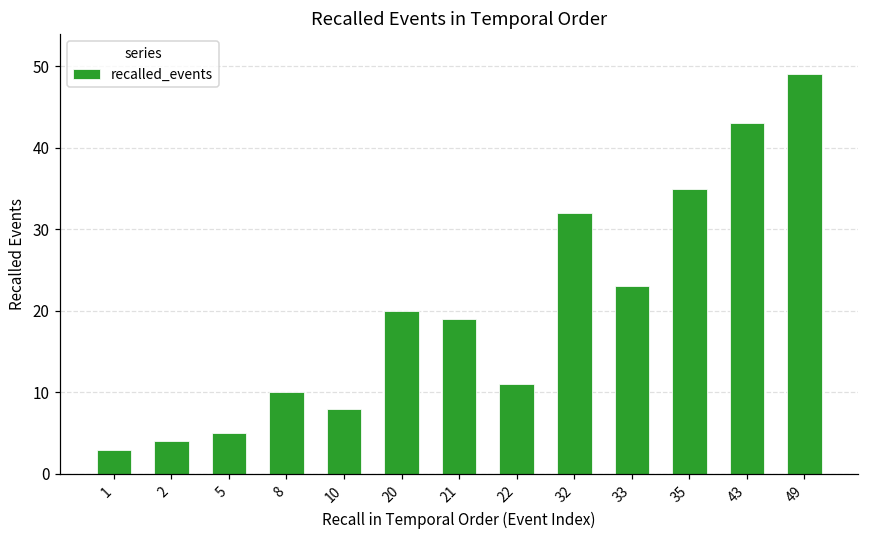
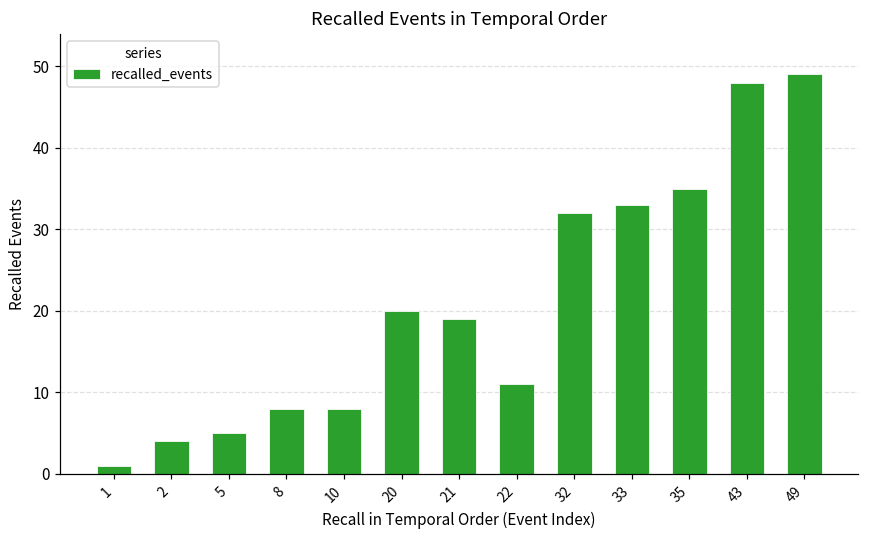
  {
-   "1": 3,
+   "1": 1,
    "2": 4,
    "5": 5,
-   "8": 10,
+   "8": 8,
    "10": 8,
    "20": 20,
    "21": 19,
    "22": 11,
    "32": 32,
-   "33": 23,
+   "33": 33,
    "35": 35,
-   "43": 43,
+   "43": 48,
    "49": 49
  }
